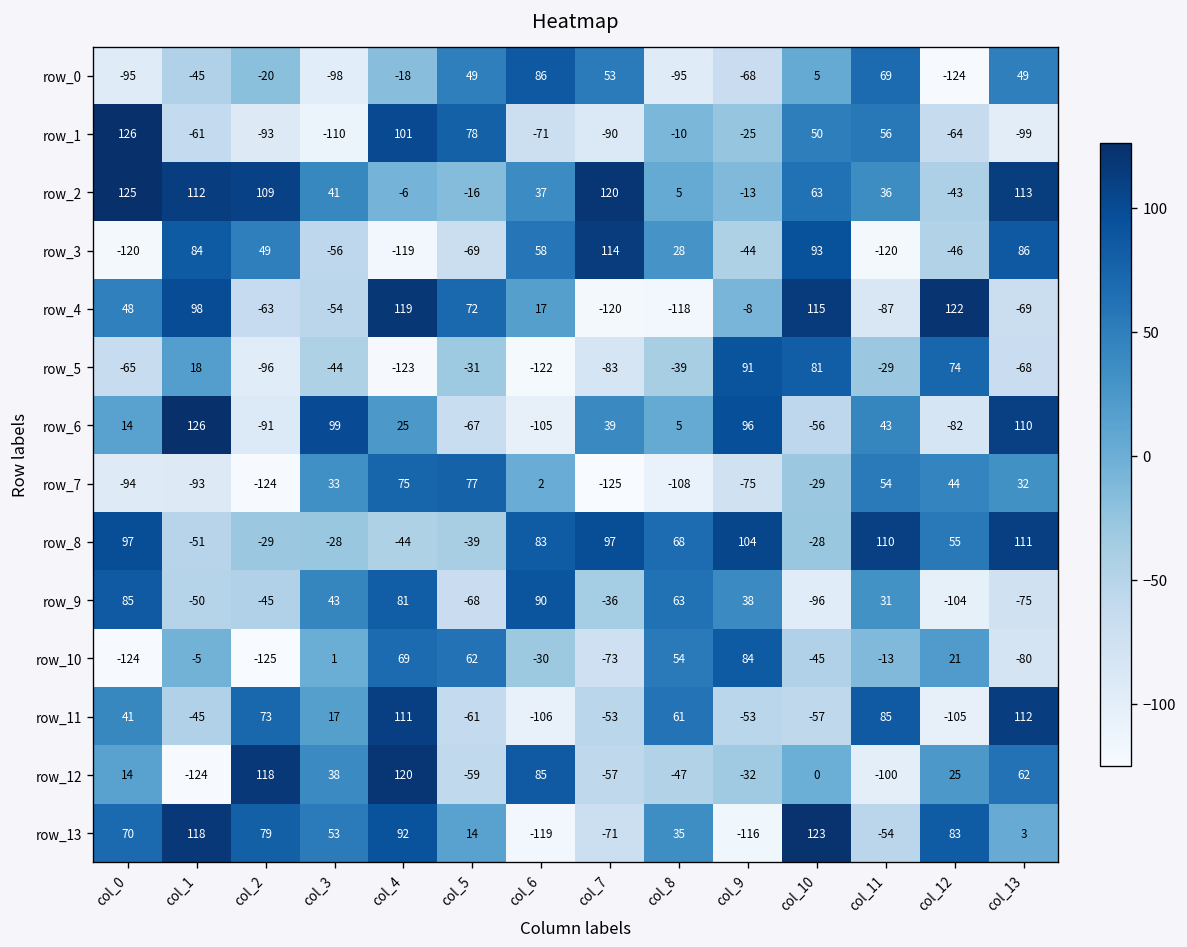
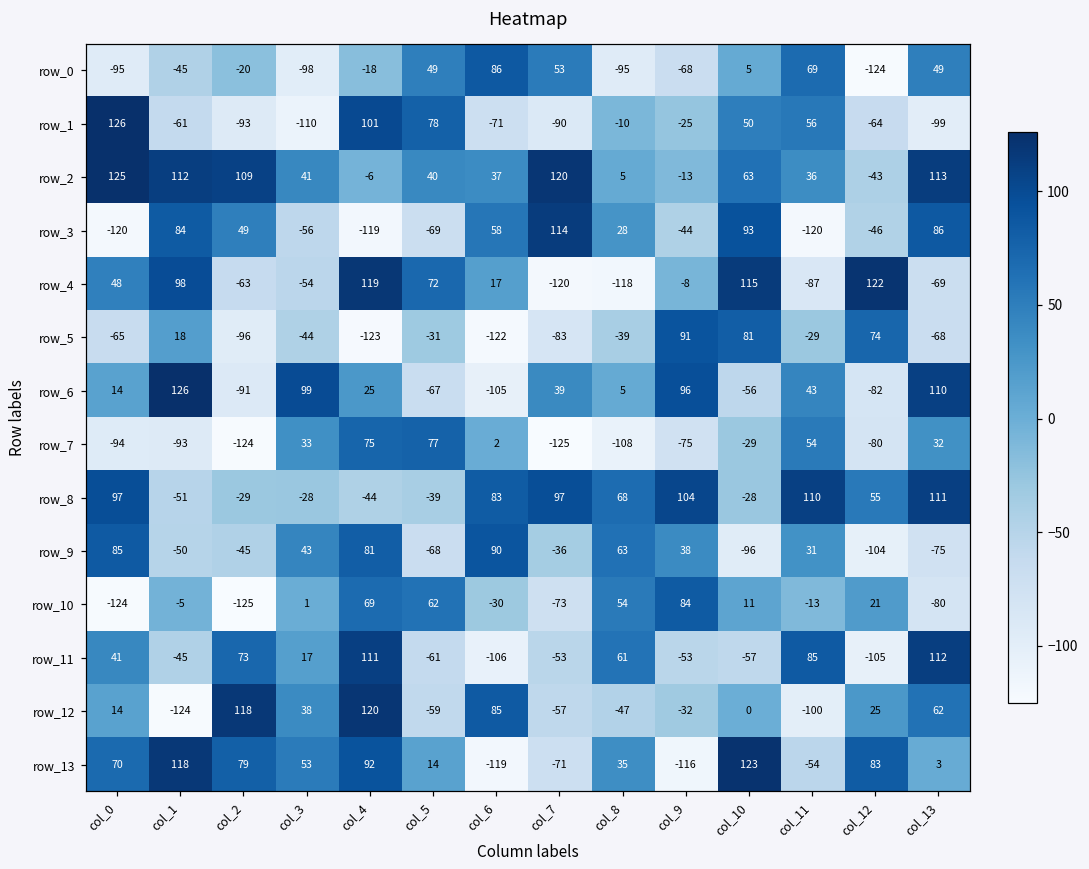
  {
    "row_0": {
      "col_0": -95,
      "col_1": -45,
      "col_2": -20,
      "col_3": -98,
      "col_4": -18,
      "col_5": 49,
      "col_6": 86,
      "col_7": 53,
      "col_8": -95,
      "col_9": -68,
      "col_10": 5,
      "col_11": 69,
      "col_12": -124,
      "col_13": 49
    },
    "row_1": {
      "col_0": 126,
      "col_1": -61,
      "col_2": -93,
      "col_3": -110,
      "col_4": 101,
      "col_5": 78,
      "col_6": -71,
      "col_7": -90,
      "col_8": -10,
      "col_9": -25,
      "col_10": 50,
      "col_11": 56,
      "col_12": -64,
      "col_13": -99
    },
    "row_2": {
      "col_0": 125,
      "col_1": 112,
      "col_2": 109,
      "col_3": 41,
      "col_4": -6,
-     "col_5": -16,
+     "col_5": 40,
      "col_6": 37,
      "col_7": 120,
      "col_8": 5,
      "col_9": -13,
      "col_10": 63,
      "col_11": 36,
      "col_12": -43,
      "col_13": 113
    },
    "row_3": {
      "col_0": -120,
      "col_1": 84,
      "col_2": 49,
      "col_3": -56,
      "col_4": -119,
      "col_5": -69,
      "col_6": 58,
      "col_7": 114,
      "col_8": 28,
      "col_9": -44,
      "col_10": 93,
      "col_11": -120,
      "col_12": -46,
      "col_13": 86
    },
    "row_4": {
      "col_0": 48,
      "col_1": 98,
      "col_2": -63,
      "col_3": -54,
      "col_4": 119,
      "col_5": 72,
      "col_6": 17,
      "col_7": -120,
      "col_8": -118,
      "col_9": -8,
      "col_10": 115,
      "col_11": -87,
      "col_12": 122,
      "col_13": -69
    },
    "row_5": {
      "col_0": -65,
      "col_1": 18,
      "col_2": -96,
      "col_3": -44,
      "col_4": -123,
      "col_5": -31,
      "col_6": -122,
      "col_7": -83,
      "col_8": -39,
      "col_9": 91,
      "col_10": 81,
      "col_11": -29,
      "col_12": 74,
      "col_13": -68
    },
    "row_6": {
      "col_0": 14,
      "col_1": 126,
      "col_2": -91,
      "col_3": 99,
      "col_4": 25,
      "col_5": -67,
      "col_6": -105,
      "col_7": 39,
      "col_8": 5,
      "col_9": 96,
      "col_10": -56,
      "col_11": 43,
      "col_12": -82,
      "col_13": 110
    },
    "row_7": {
      "col_0": -94,
      "col_1": -93,
      "col_2": -124,
      "col_3": 33,
      "col_4": 75,
      "col_5": 77,
      "col_6": 2,
      "col_7": -125,
      "col_8": -108,
      "col_9": -75,
      "col_10": -29,
      "col_11": 54,
-     "col_12": 44,
+     "col_12": -80,
      "col_13": 32
    },
    "row_8": {
      "col_0": 97,
      "col_1": -51,
      "col_2": -29,
      "col_3": -28,
      "col_4": -44,
      "col_5": -39,
      "col_6": 83,
      "col_7": 97,
      "col_8": 68,
      "col_9": 104,
      "col_10": -28,
      "col_11": 110,
      "col_12": 55,
      "col_13": 111
    },
    "row_9": {
      "col_0": 85,
      "col_1": -50,
      "col_2": -45,
      "col_3": 43,
      "col_4": 81,
      "col_5": -68,
      "col_6": 90,
      "col_7": -36,
      "col_8": 63,
      "col_9": 38,
      "col_10": -96,
      "col_11": 31,
      "col_12": -104,
      "col_13": -75
    },
    "row_10": {
      "col_0": -124,
      "col_1": -5,
      "col_2": -125,
      "col_3": 1,
      "col_4": 69,
      "col_5": 62,
      "col_6": -30,
      "col_7": -73,
      "col_8": 54,
      "col_9": 84,
-     "col_10": -45,
+     "col_10": 11,
      "col_11": -13,
      "col_12": 21,
      "col_13": -80
    },
    "row_11": {
      "col_0": 41,
      "col_1": -45,
      "col_2": 73,
      "col_3": 17,
      "col_4": 111,
      "col_5": -61,
      "col_6": -106,
      "col_7": -53,
      "col_8": 61,
      "col_9": -53,
      "col_10": -57,
      "col_11": 85,
      "col_12": -105,
      "col_13": 112
    },
    "row_12": {
      "col_0": 14,
      "col_1": -124,
      "col_2": 118,
      "col_3": 38,
      "col_4": 120,
      "col_5": -59,
      "col_6": 85,
      "col_7": -57,
      "col_8": -47,
      "col_9": -32,
      "col_10": 0,
      "col_11": -100,
      "col_12": 25,
      "col_13": 62
    },
    "row_13": {
      "col_0": 70,
      "col_1": 118,
      "col_2": 79,
      "col_3": 53,
      "col_4": 92,
      "col_5": 14,
      "col_6": -119,
      "col_7": -71,
      "col_8": 35,
      "col_9": -116,
      "col_10": 123,
      "col_11": -54,
      "col_12": 83,
      "col_13": 3
    }
  }
